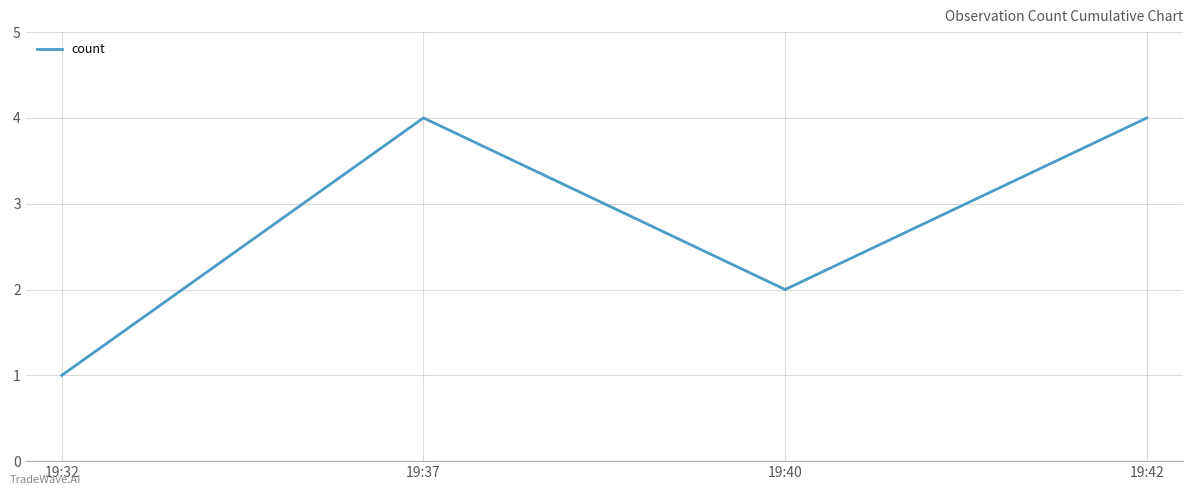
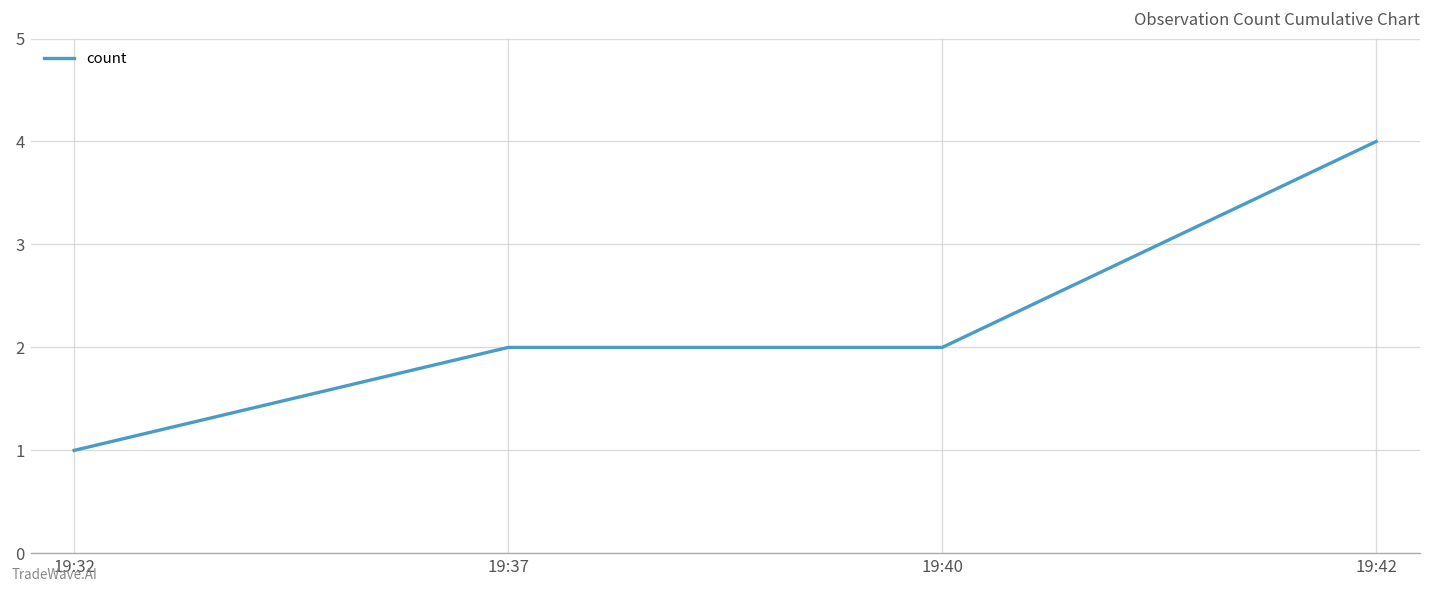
  {
    "19:32": 1,
-   "19:37": 4,
+   "19:37": 2,
    "19:40": 2,
    "19:42": 4
  }
